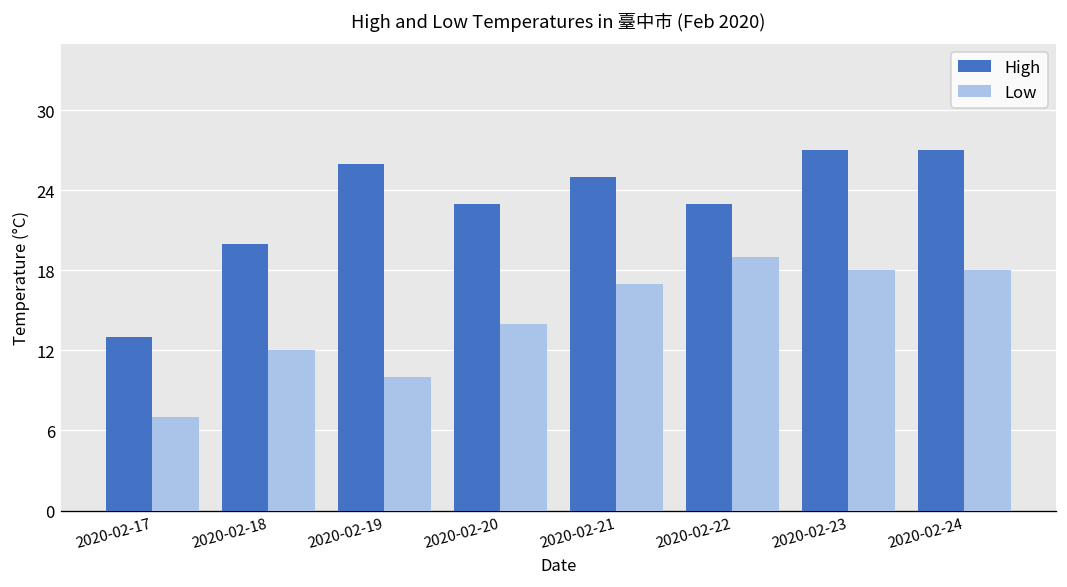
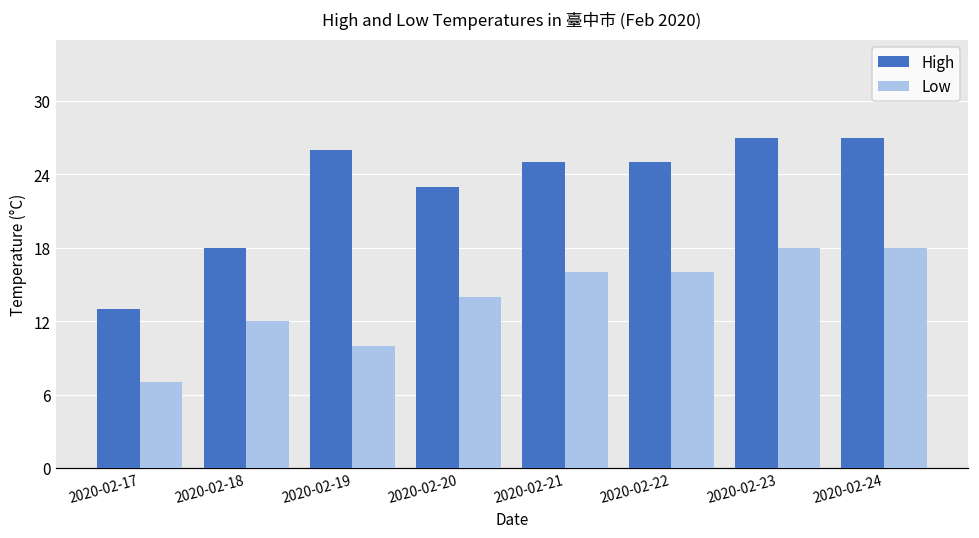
  {
    "High": {
      "2020-02-17": 13,
-     "2020-02-18": 20,
+     "2020-02-18": 18,
      "2020-02-19": 26,
      "2020-02-20": 23,
      "2020-02-21": 25,
-     "2020-02-22": 23,
+     "2020-02-22": 25,
      "2020-02-23": 27,
      "2020-02-24": 27
    },
    "Low": {
      "2020-02-17": 7,
      "2020-02-18": 12,
      "2020-02-19": 10,
      "2020-02-20": 14,
-     "2020-02-21": 17,
-     "2020-02-22": 19,
+     "2020-02-21": 16,
+     "2020-02-22": 16,
      "2020-02-23": 18,
      "2020-02-24": 18
    }
  }
